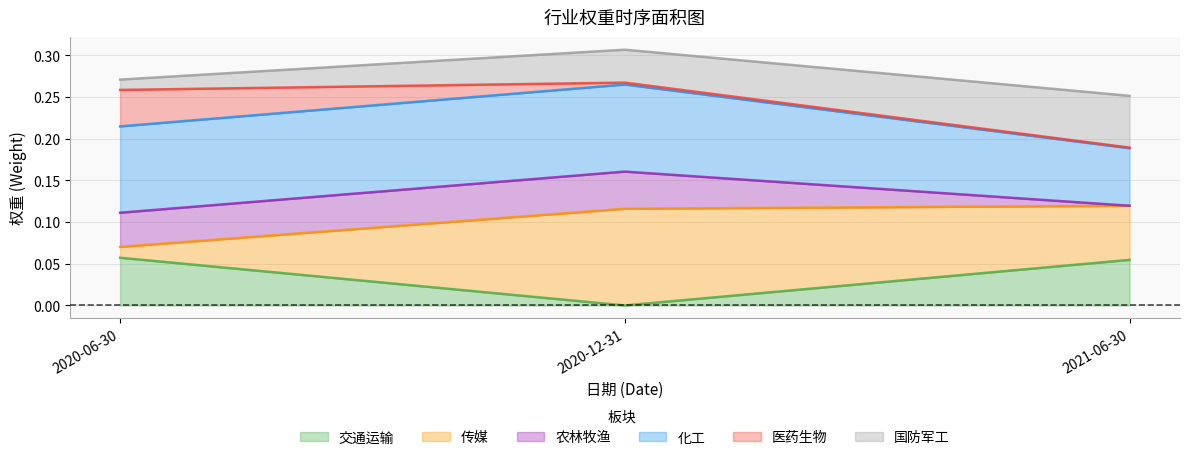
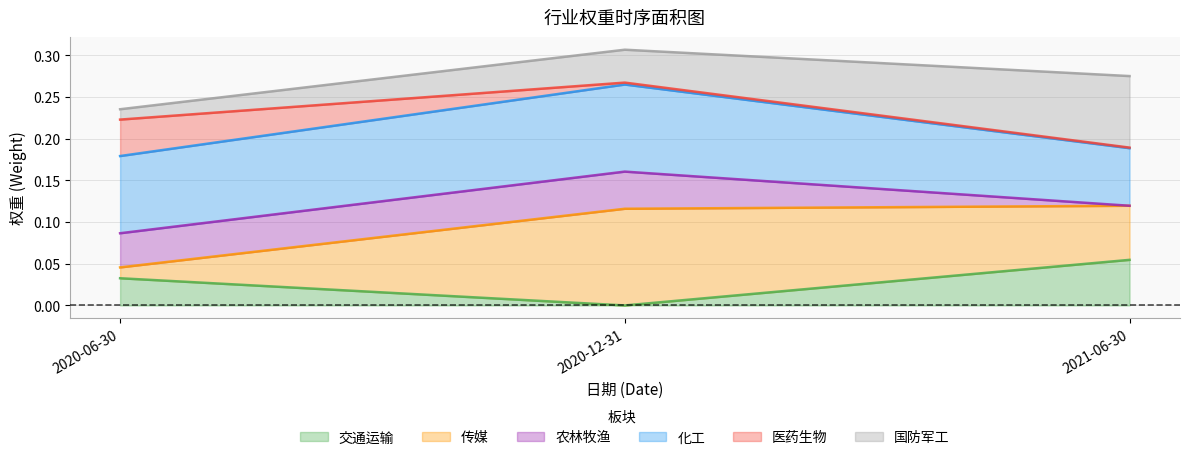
  {
    "交通运输": {
-     "2020-06-30": 0.06,
+     "2020-06-30": 0.03,
      "2020-12-31": 0.00,
      "2021-06-30": 0.05
    },
    "农林牧渔": {
      "2020-06-30": 0.04,
      "2020-12-31": 0.04
    },
    "化工": {
-     "2020-06-30": 0.10
+     "2020-06-30": 0.09
    },
    "国防军工": {
      "2020-06-30": 0.01,
      "2020-12-31": 0.04,
-     "2021-06-30": 0.06
+     "2021-06-30": 0.09
    }
  }
